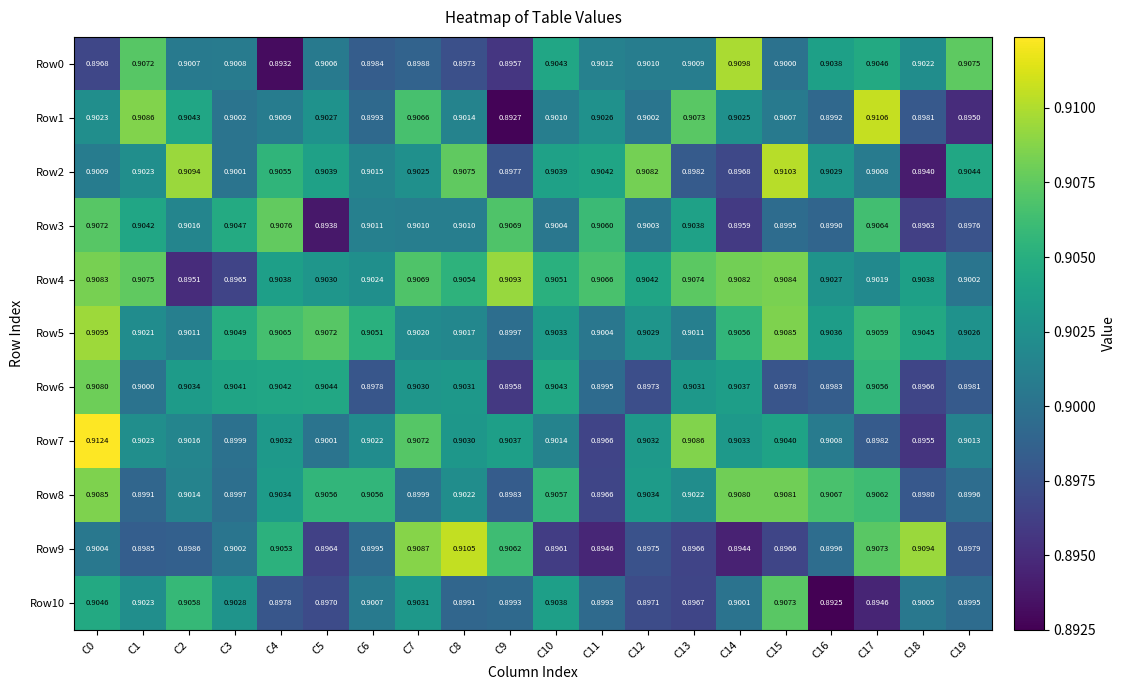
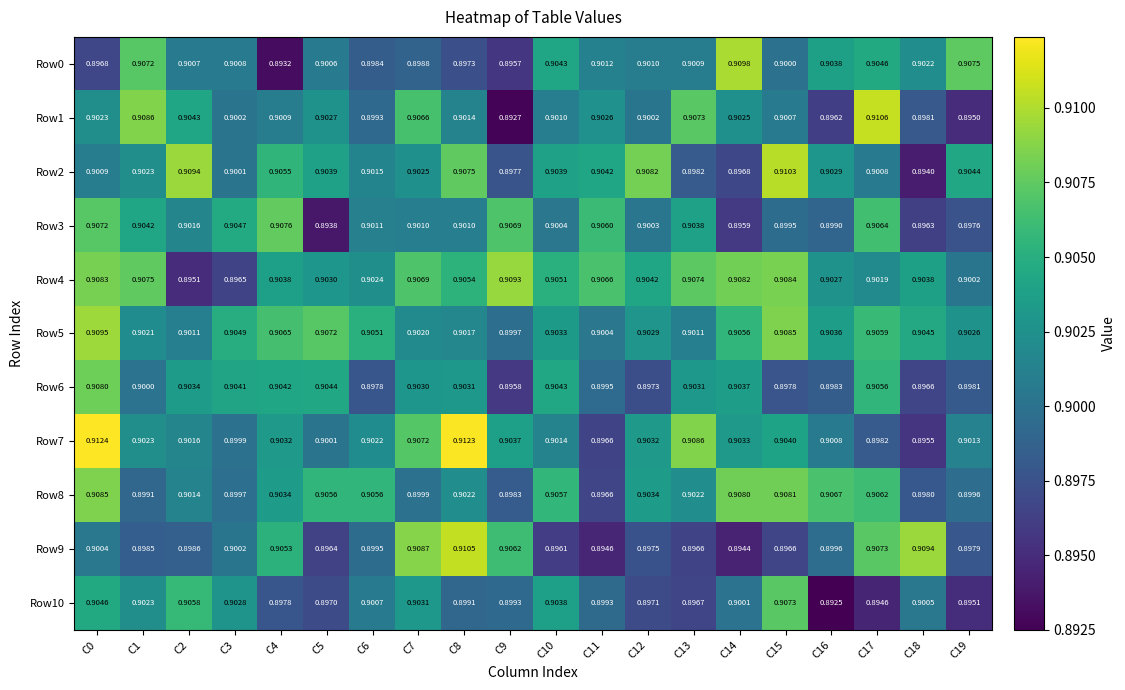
  {
    "Row1": {
      "C0": 0.9023,
      "C1": 0.9086,
      "C2": 0.9043,
      "C3": 0.9002,
      "C4": 0.9009,
      "C5": 0.9027,
      "C6": 0.8993,
      "C7": 0.9066,
      "C8": 0.9014,
      "C9": 0.8927,
      "C10": 0.9010,
      "C11": 0.9026,
      "C12": 0.9002,
      "C13": 0.9073,
      "C14": 0.9025,
      "C15": 0.9007,
-     "C16": 0.8992,
+     "C16": 0.8962,
      "C17": 0.9106,
      "C18": 0.8981,
      "C19": 0.8950
    },
    "Row7": {
      "C0": 0.9124,
      "C1": 0.9023,
      "C2": 0.9016,
      "C3": 0.8999,
      "C4": 0.9032,
      "C5": 0.9001,
      "C6": 0.9022,
      "C7": 0.9072,
-     "C8": 0.9030,
+     "C8": 0.9123,
      "C9": 0.9037,
      "C10": 0.9014,
      "C11": 0.8966,
      "C12": 0.9032,
      "C13": 0.9086,
      "C14": 0.9033,
      "C15": 0.9040,
      "C16": 0.9008,
      "C17": 0.8982,
      "C18": 0.8955,
      "C19": 0.9013
    },
    "Row10": {
      "C0": 0.9046,
      "C1": 0.9023,
      "C2": 0.9058,
      "C3": 0.9028,
      "C4": 0.8978,
      "C5": 0.8970,
      "C6": 0.9007,
      "C7": 0.9031,
      "C8": 0.8991,
      "C9": 0.8993,
      "C10": 0.9038,
      "C11": 0.8993,
      "C12": 0.8971,
      "C13": 0.8967,
      "C14": 0.9001,
      "C15": 0.9073,
      "C16": 0.8925,
      "C17": 0.8946,
      "C18": 0.9005,
-     "C19": 0.8995
+     "C19": 0.8951
    }
  }
